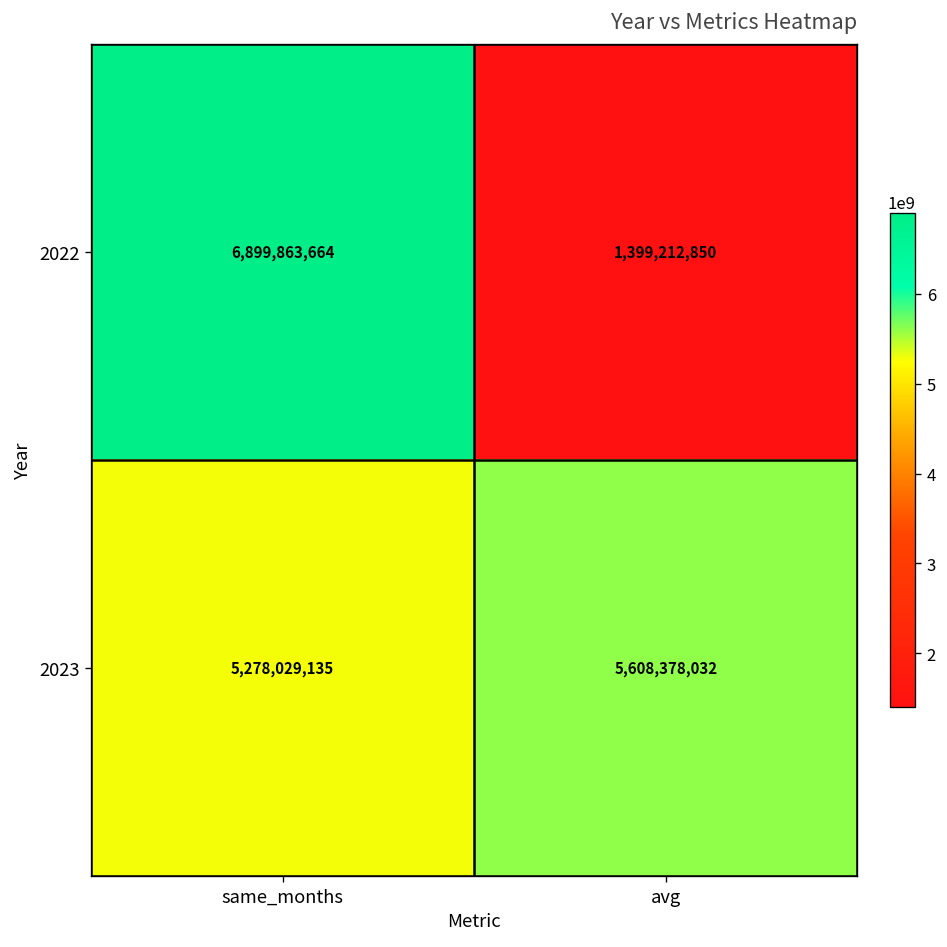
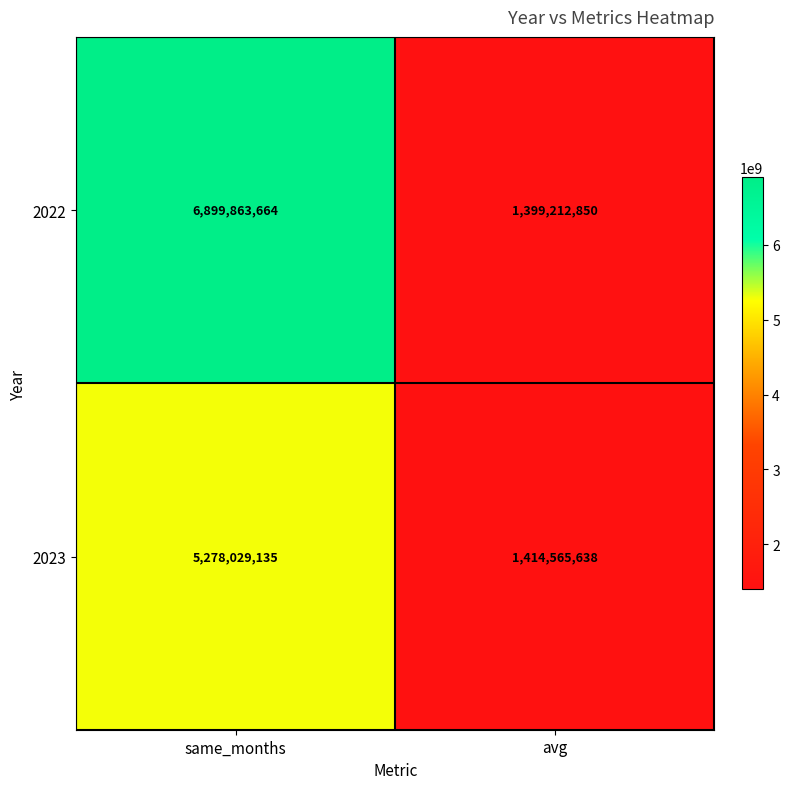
  {
    "2022": {
      "same_months": "6,899,863,664",
      "avg": "1,399,212,850"
    },
    "2023": {
      "same_months": "5,278,029,135",
-     "avg": "5,608,378,032"
+     "avg": "1,414,565,638"
    }
  }
